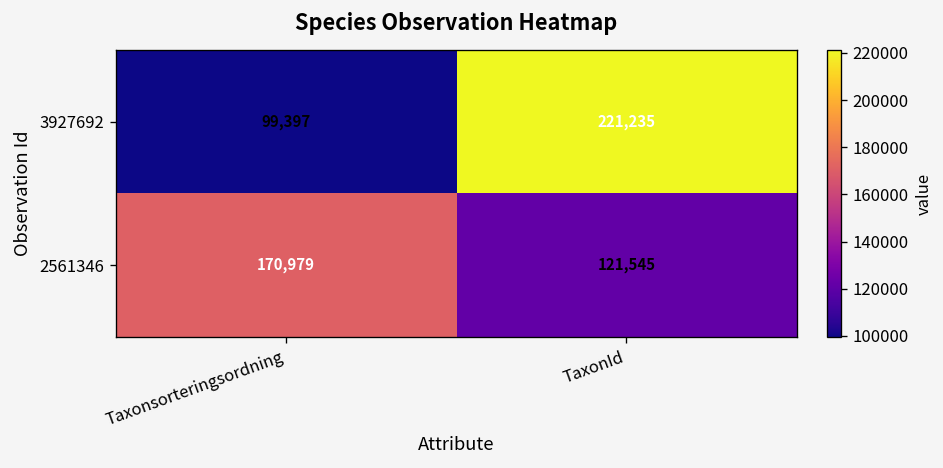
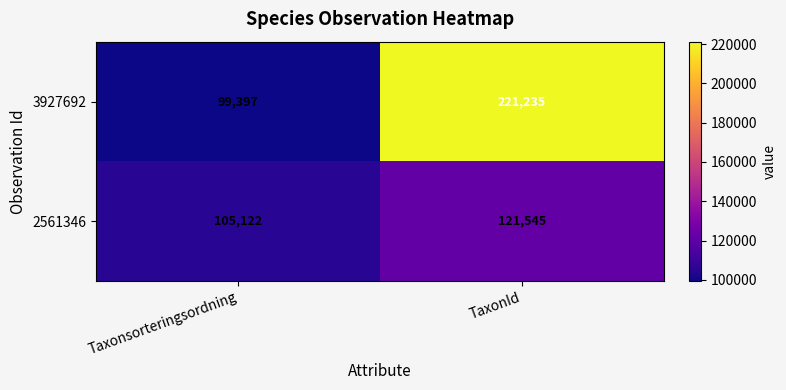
  {
    "3927692": {
      "Taxonsorteringsordning": "99,397",
      "TaxonId": "221,235"
    },
    "2561346": {
-     "Taxonsorteringsordning": "170,979",
+     "Taxonsorteringsordning": "105,122",
      "TaxonId": "121,545"
    }
  }
